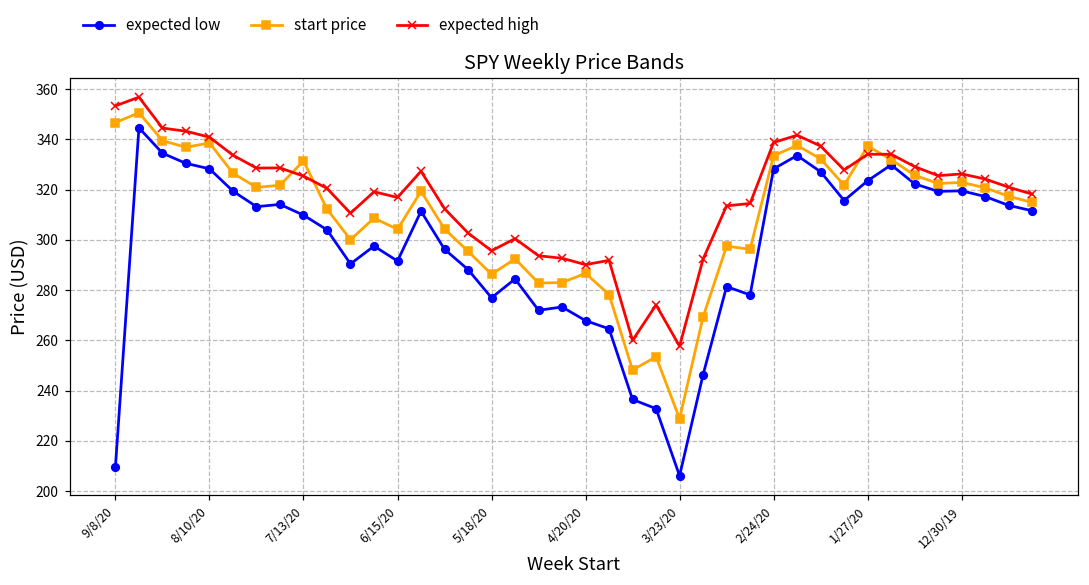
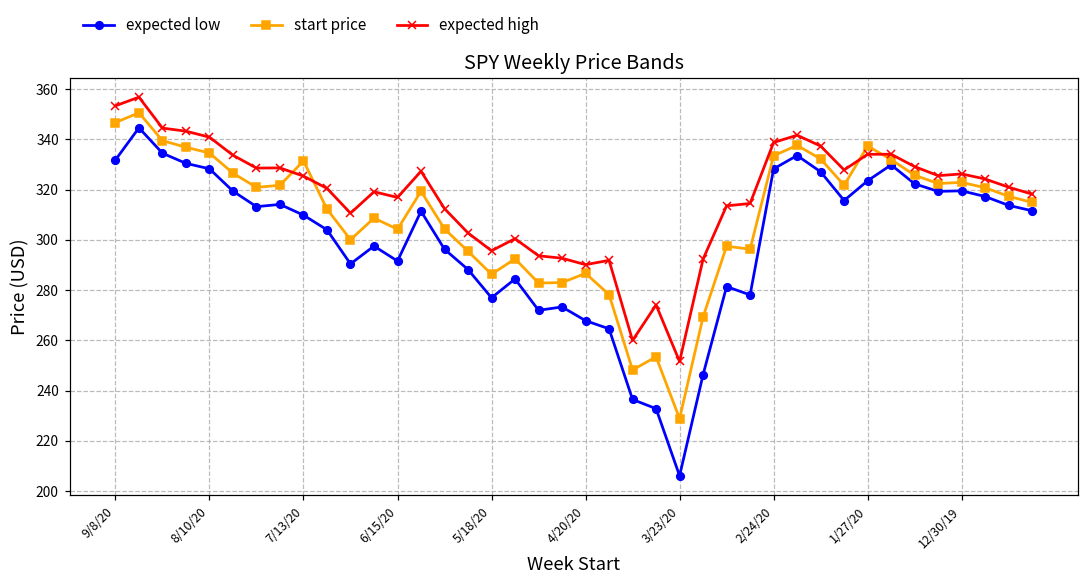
  {
    "expected low": {
-     "9/8/20": 210,
+     "9/8/20": 332,
      "8/10/20": 328,
      "7/13/20": 310,
      "6/15/20": 292,
      "5/18/20": 277,
      "4/20/20": 268,
      "3/23/20": 206,
      "2/24/20": 328,
      "1/27/20": 324,
      "12/30/19": 320
    },
    "start price": {
      "9/8/20": 347,
-     "8/10/20": 339,
+     "8/10/20": 335,
      "7/13/20": 331,
      "6/15/20": 304,
      "5/18/20": 286,
      "4/20/20": 287,
      "3/23/20": 229,
      "2/24/20": 333,
      "1/27/20": 337,
      "12/30/19": 323
    },
    "expected high": {
      "9/8/20": 353,
      "8/10/20": 341,
      "7/13/20": 325,
      "6/15/20": 317,
      "5/18/20": 296,
      "4/20/20": 290,
-     "3/23/20": 258,
+     "3/23/20": 252,
      "2/24/20": 339,
      "1/27/20": 334,
      "12/30/19": 326
    }
  }
